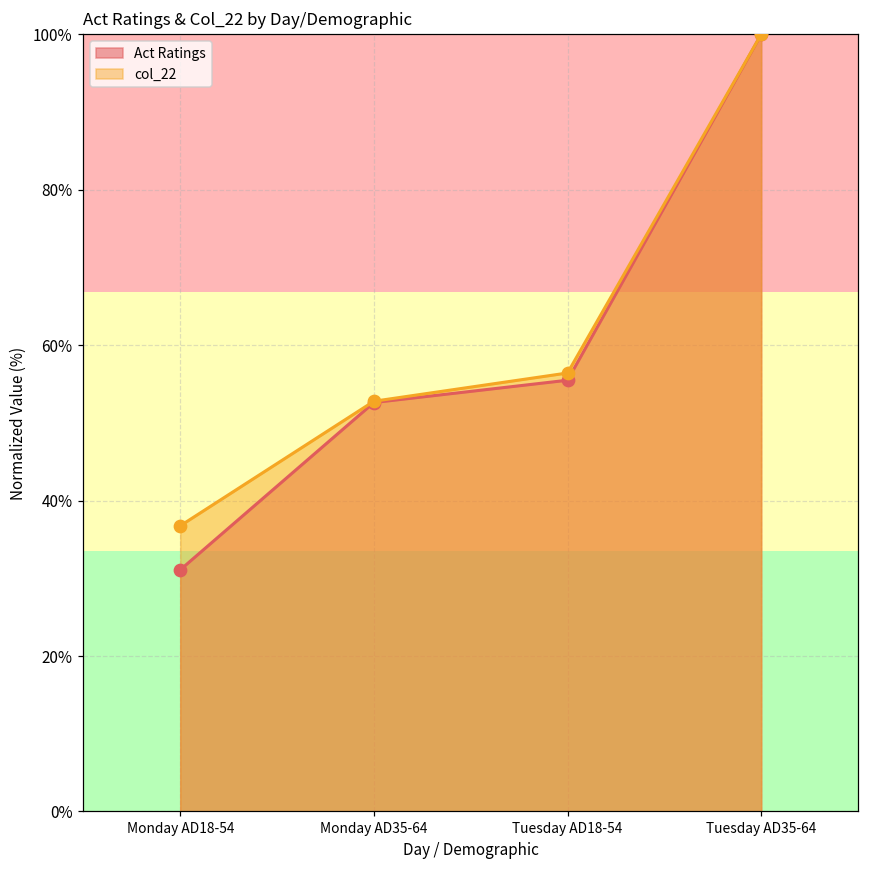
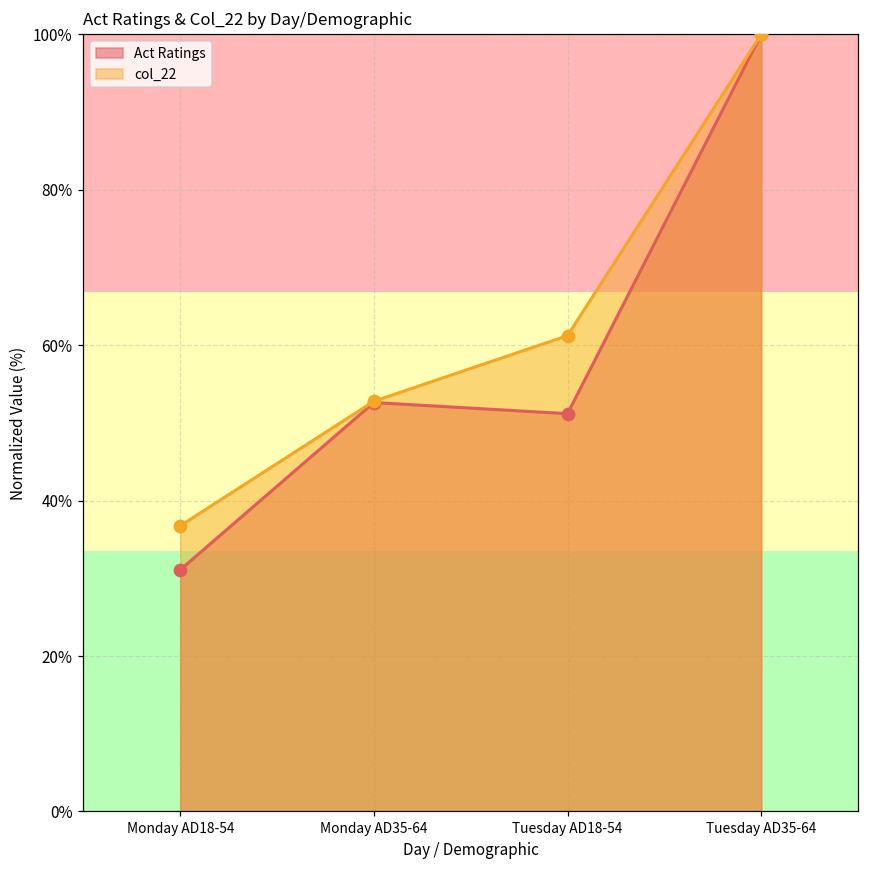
  {
    "Act Ratings": {
      "Monday AD18-54": "31%",
-     "Tuesday AD18-54": "56%"
+     "Tuesday AD18-54": "51%"
    },
    "col_22": {
      "Monday AD18-54": "37%",
-     "Tuesday AD18-54": "56%"
+     "Tuesday AD18-54": "61%"
    }
  }
